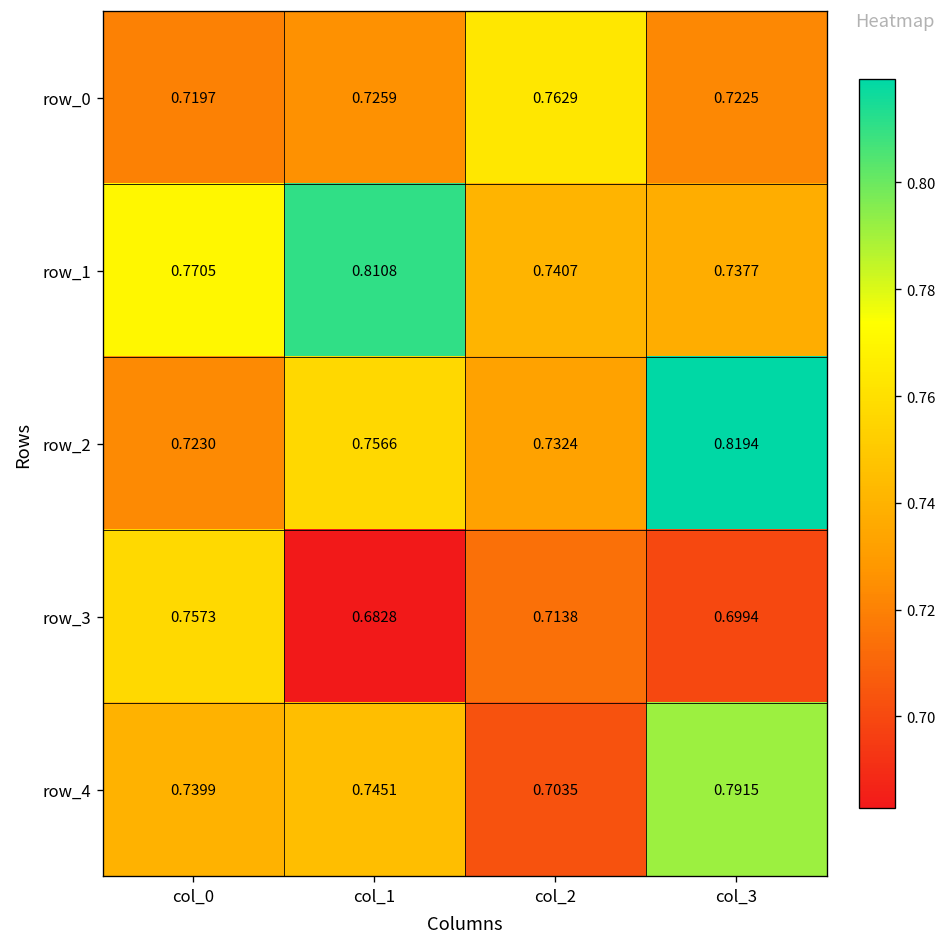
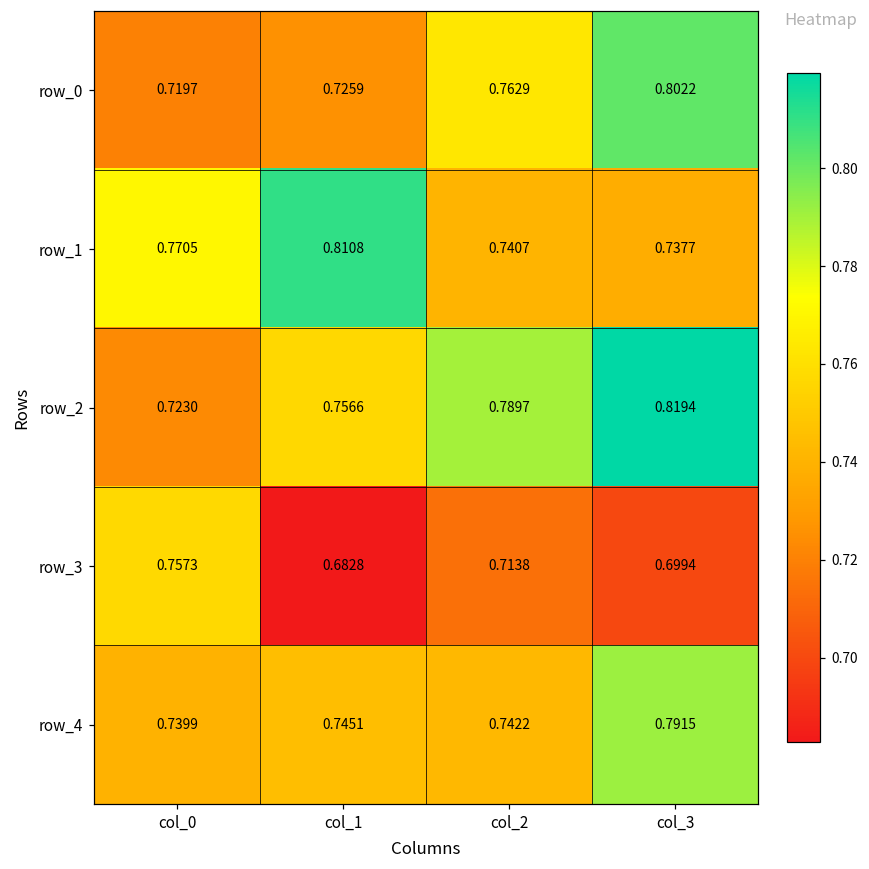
  {
    "row_0": {
      "col_0": 0.7197,
      "col_1": 0.7259,
      "col_2": 0.7629,
-     "col_3": 0.7225
+     "col_3": 0.8022
    },
    "row_1": {
      "col_0": 0.7705,
      "col_1": 0.8108,
      "col_2": 0.7407,
      "col_3": 0.7377
    },
    "row_2": {
      "col_0": 0.7230,
      "col_1": 0.7566,
-     "col_2": 0.7324,
+     "col_2": 0.7897,
      "col_3": 0.8194
    },
    "row_3": {
      "col_0": 0.7573,
      "col_1": 0.6828,
      "col_2": 0.7138,
      "col_3": 0.6994
    },
    "row_4": {
      "col_0": 0.7399,
      "col_1": 0.7451,
-     "col_2": 0.7035,
+     "col_2": 0.7422,
      "col_3": 0.7915
    }
  }
